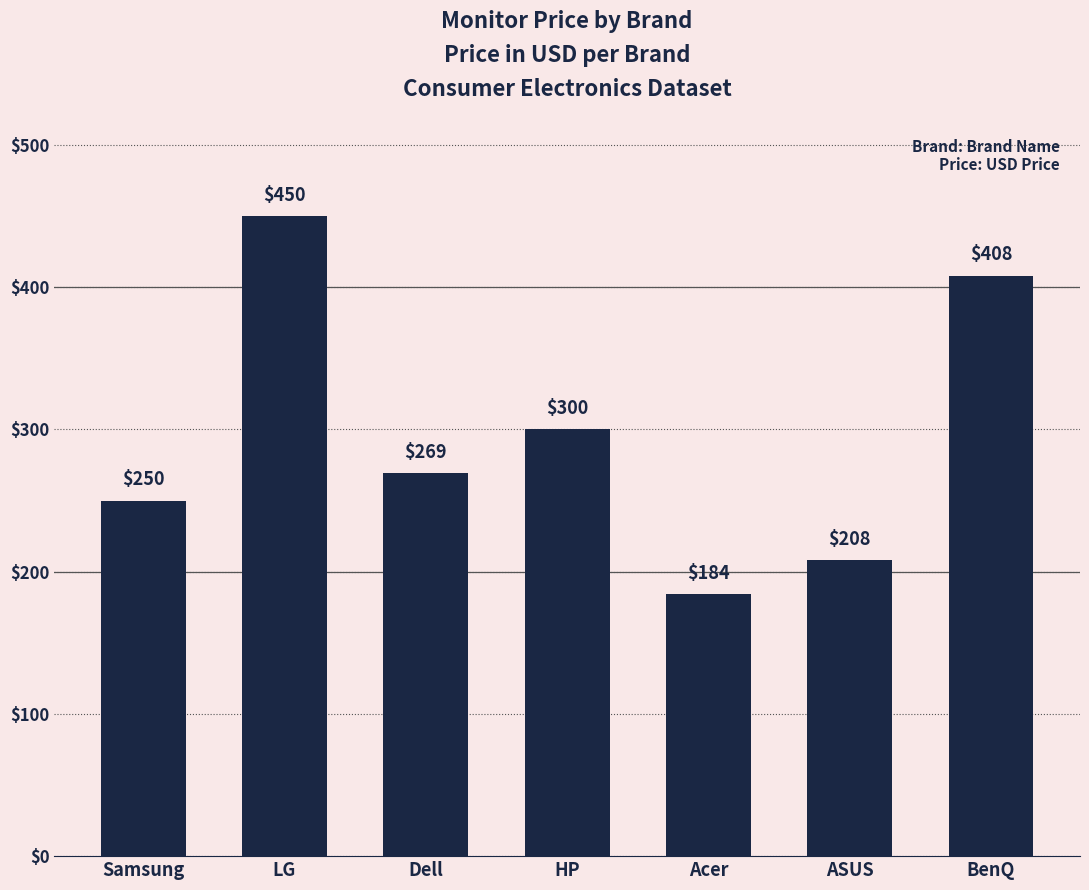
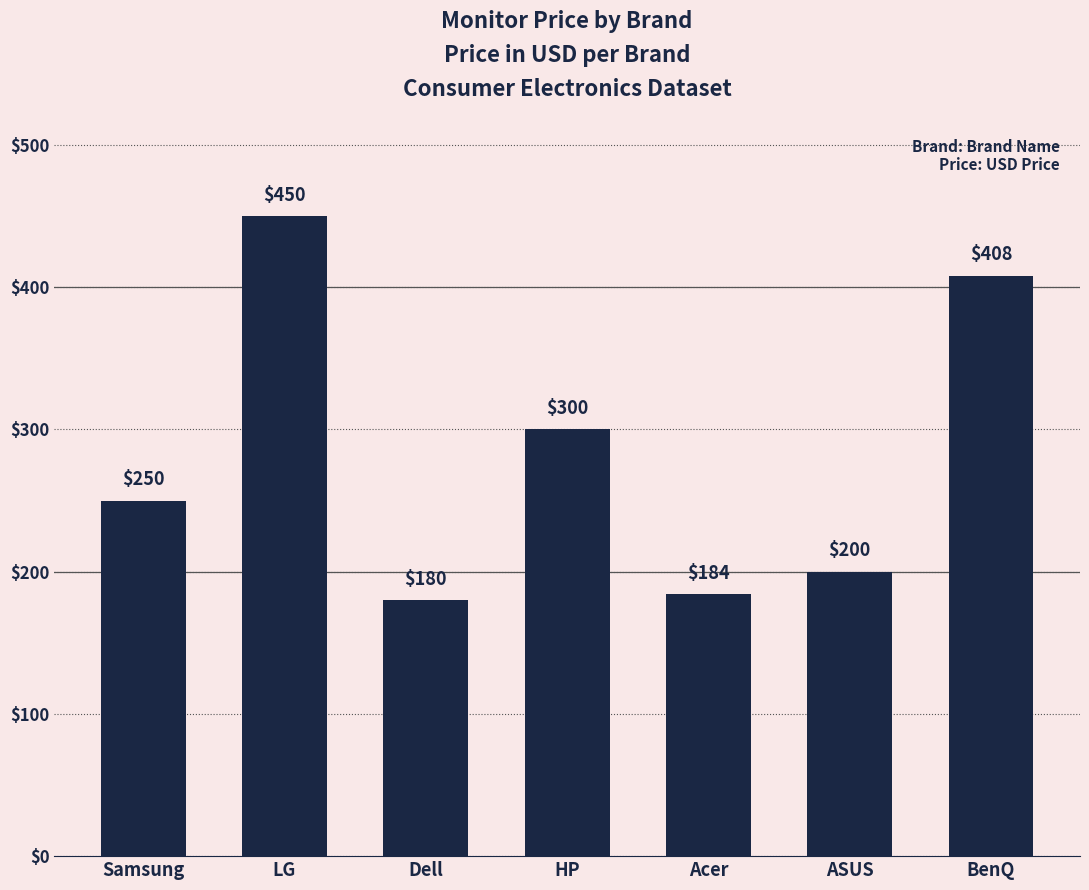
  {
    "Samsung": "$250",
    "LG": "$450",
-   "Dell": "$269",
+   "Dell": "$180",
    "HP": "$300",
    "Acer": "$184",
-   "ASUS": "$208",
+   "ASUS": "$200",
    "BenQ": "$408"
  }
